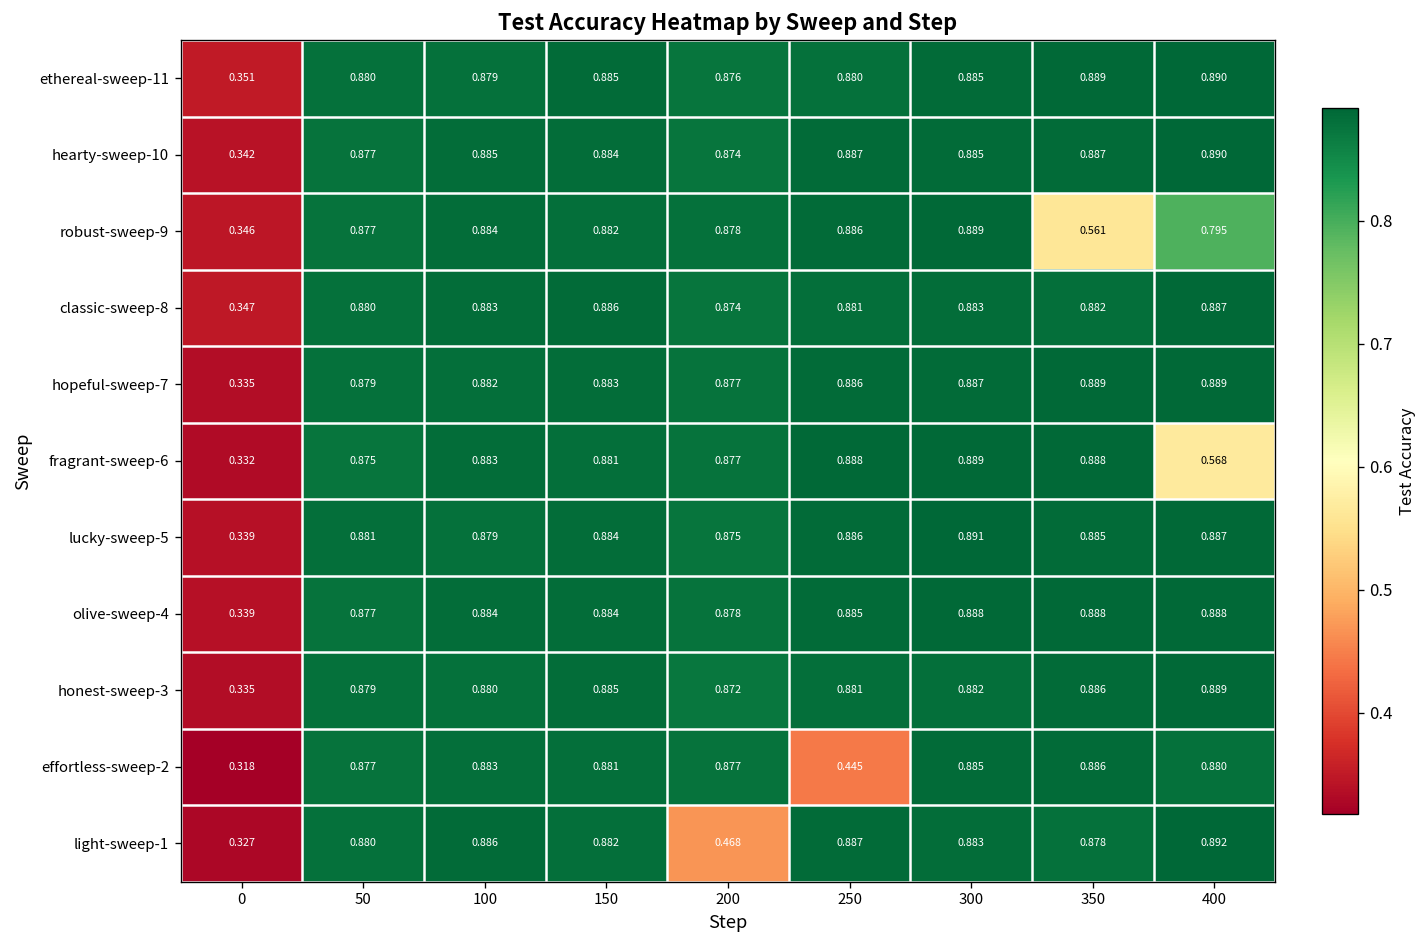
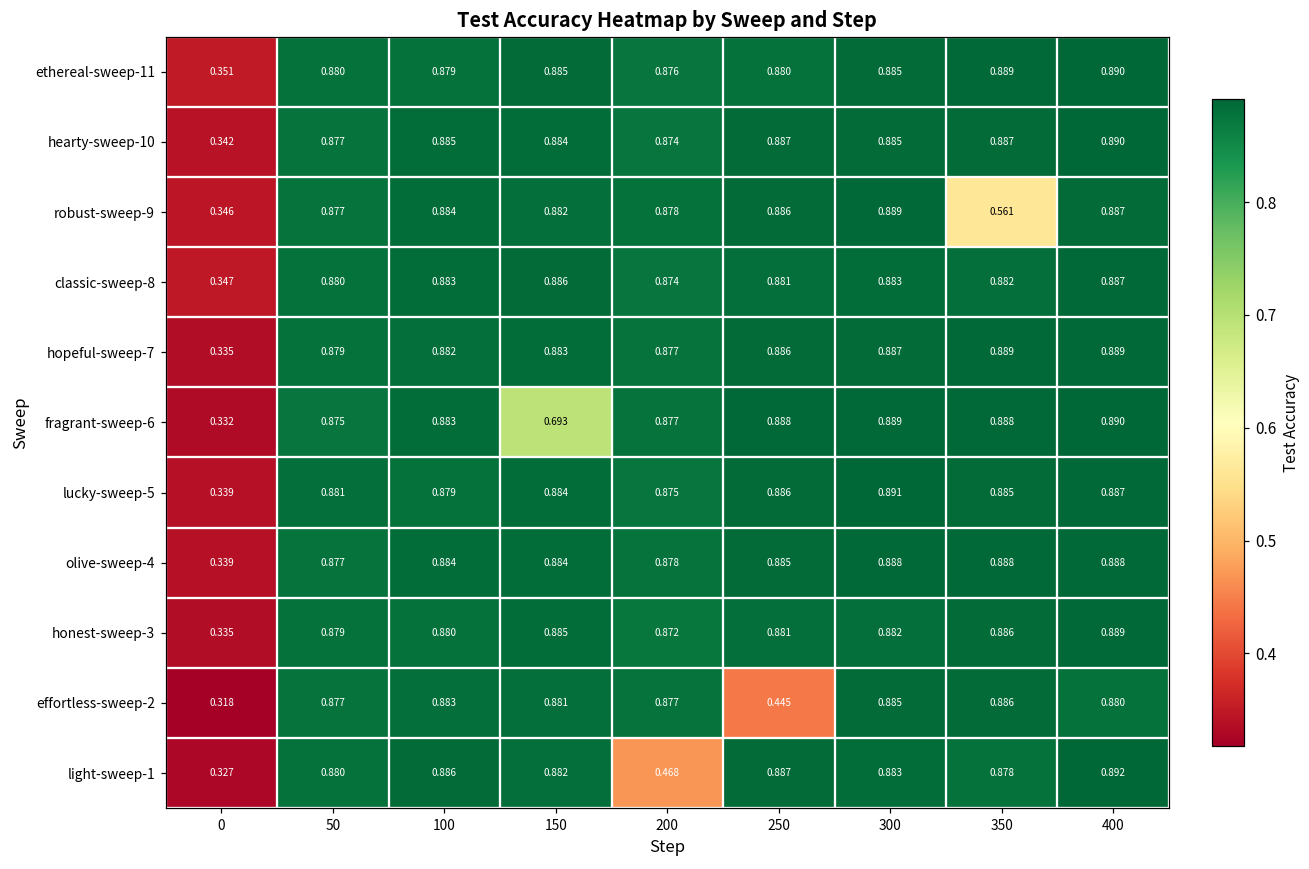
  {
    "ethereal-sweep-11": {
      "0": 0.351,
      "50": 0.880,
      "100": 0.879,
      "150": 0.885,
      "200": 0.876,
      "250": 0.880,
      "300": 0.885,
      "350": 0.889,
      "400": 0.890
    },
    "hearty-sweep-10": {
      "0": 0.342,
      "50": 0.877,
      "100": 0.885,
      "150": 0.884,
      "200": 0.874,
      "250": 0.887,
      "300": 0.885,
      "350": 0.887,
      "400": 0.890
    },
    "robust-sweep-9": {
      "0": 0.346,
      "50": 0.877,
      "100": 0.884,
      "150": 0.882,
      "200": 0.878,
      "250": 0.886,
      "300": 0.889,
      "350": 0.561,
-     "400": 0.795
+     "400": 0.887
    },
    "classic-sweep-8": {
      "0": 0.347,
      "50": 0.880,
      "100": 0.883,
      "150": 0.886,
      "200": 0.874,
      "250": 0.881,
      "300": 0.883,
      "350": 0.882,
      "400": 0.887
    },
    "hopeful-sweep-7": {
      "0": 0.335,
      "50": 0.879,
      "100": 0.882,
      "150": 0.883,
      "200": 0.877,
      "250": 0.886,
      "300": 0.887,
      "350": 0.889,
      "400": 0.889
    },
    "fragrant-sweep-6": {
      "0": 0.332,
      "50": 0.875,
      "100": 0.883,
-     "150": 0.881,
+     "150": 0.693,
      "200": 0.877,
      "250": 0.888,
      "300": 0.889,
      "350": 0.888,
-     "400": 0.568
+     "400": 0.890
    },
    "lucky-sweep-5": {
      "0": 0.339,
      "50": 0.881,
      "100": 0.879,
      "150": 0.884,
      "200": 0.875,
      "250": 0.886,
      "300": 0.891,
      "350": 0.885,
      "400": 0.887
    },
    "olive-sweep-4": {
      "0": 0.339,
      "50": 0.877,
      "100": 0.884,
      "150": 0.884,
      "200": 0.878,
      "250": 0.885,
      "300": 0.888,
      "350": 0.888,
      "400": 0.888
    },
    "honest-sweep-3": {
      "0": 0.335,
      "50": 0.879,
      "100": 0.880,
      "150": 0.885,
      "200": 0.872,
      "250": 0.881,
      "300": 0.882,
      "350": 0.886,
      "400": 0.889
    },
    "effortless-sweep-2": {
      "0": 0.318,
      "50": 0.877,
      "100": 0.883,
      "150": 0.881,
      "200": 0.877,
      "250": 0.445,
      "300": 0.885,
      "350": 0.886,
      "400": 0.880
    },
    "light-sweep-1": {
      "0": 0.327,
      "50": 0.880,
      "100": 0.886,
      "150": 0.882,
      "200": 0.468,
      "250": 0.887,
      "300": 0.883,
      "350": 0.878,
      "400": 0.892
    }
  }
